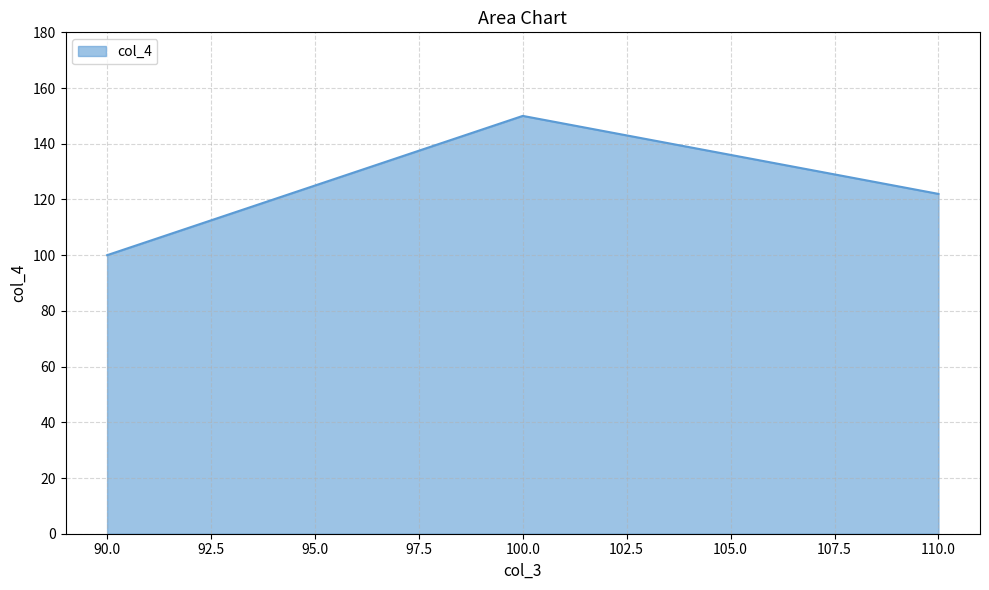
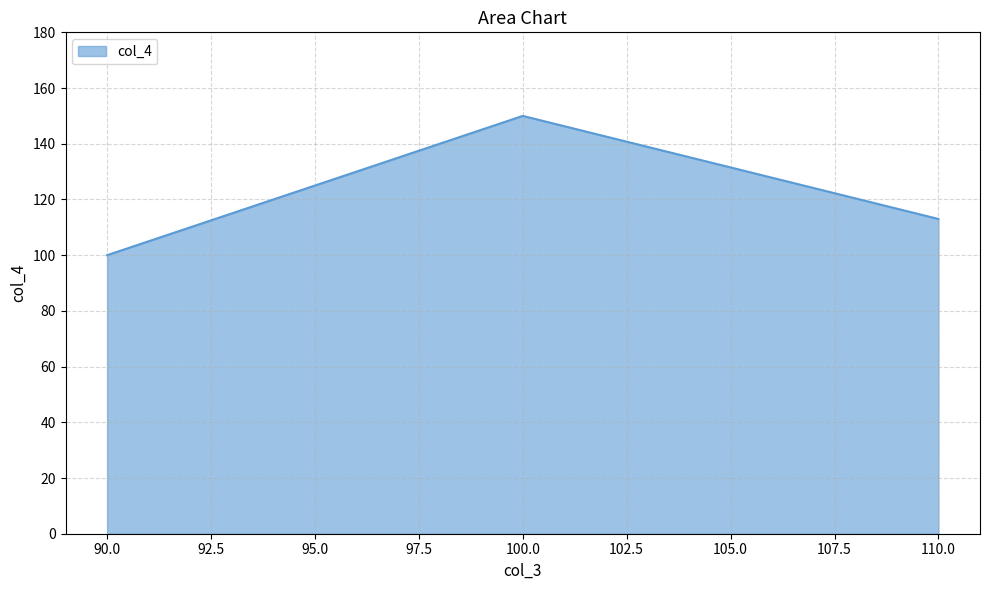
  {
    "90.0": 100,
    "100.0": 150,
-   "110.0": 122
+   "110.0": 113
  }
